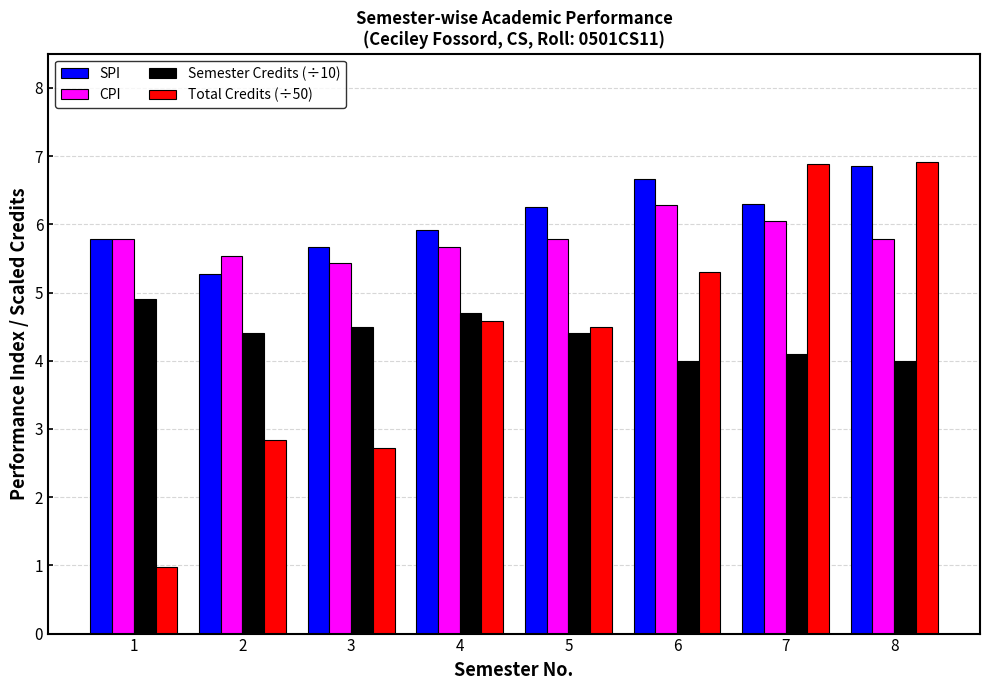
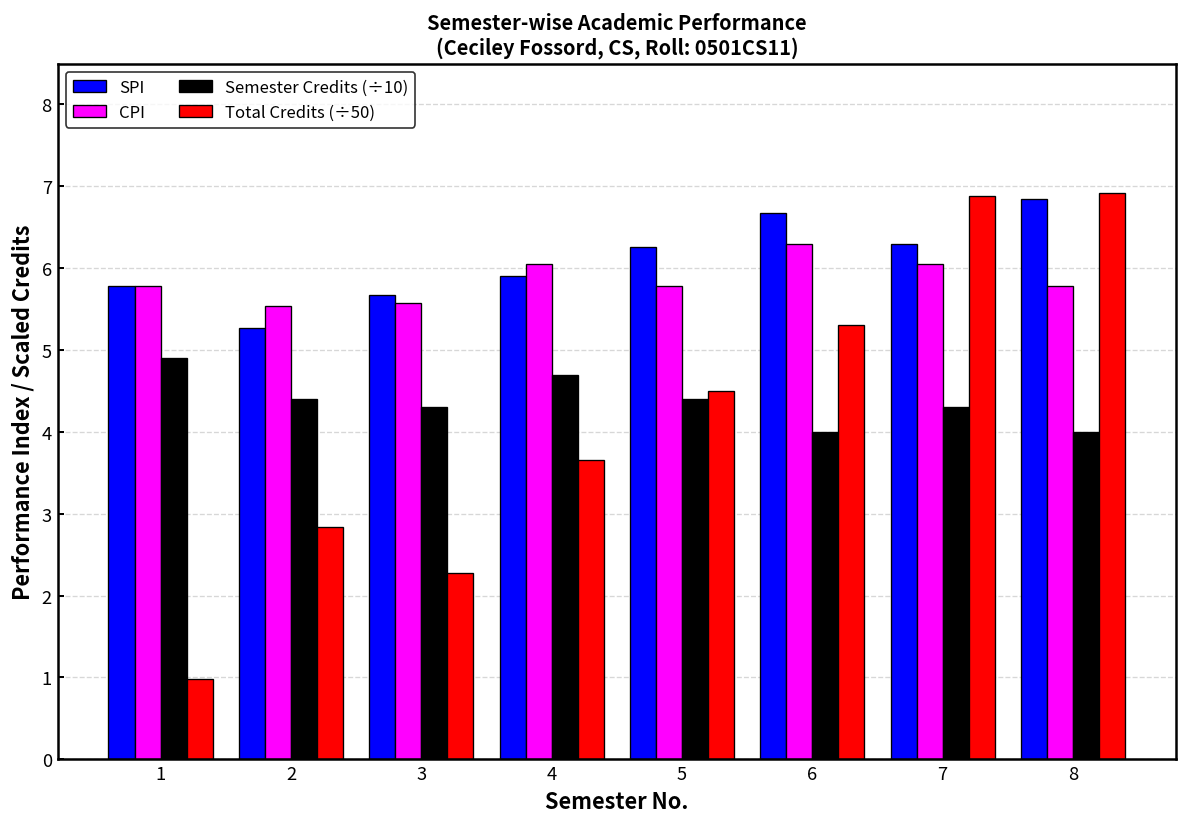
  {
    "SPI": {
      "1": 5.8,
      "2": 5.3,
      "3": 5.7,
      "4": 5.9,
      "5": 6.3,
      "6": 6.7,
      "7": 6.3,
      "8": 6.9
    },
    "CPI": {
      "1": 5.8,
      "2": 5.5,
-     "3": 5.4,
-     "4": 5.7,
+     "3": 5.6,
+     "4": 6.1,
      "5": 5.8,
      "6": 6.3,
      "7": 6.1,
      "8": 5.8
    },
    "Semester Credits (÷10)": {
      "1": 4.9,
      "2": 4.4,
-     "3": 4.5,
+     "3": 4.3,
      "4": 4.7,
      "5": 4.4,
      "6": 4.0,
-     "7": 4.1,
+     "7": 4.3,
      "8": 4.0
    },
    "Total Credits (÷50)": {
      "1": 1.0,
      "2": 2.8,
-     "3": 2.7,
-     "4": 4.6,
+     "3": 2.3,
+     "4": 3.7,
      "5": 4.5,
      "6": 5.3,
      "7": 6.9,
      "8": 6.9
    }
  }
